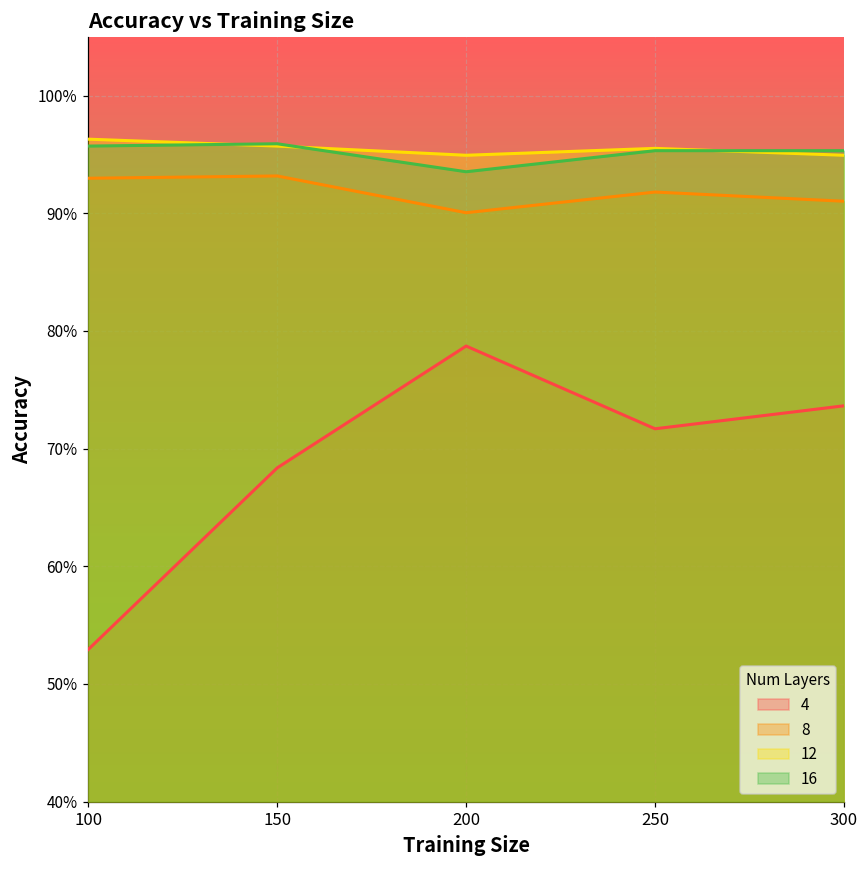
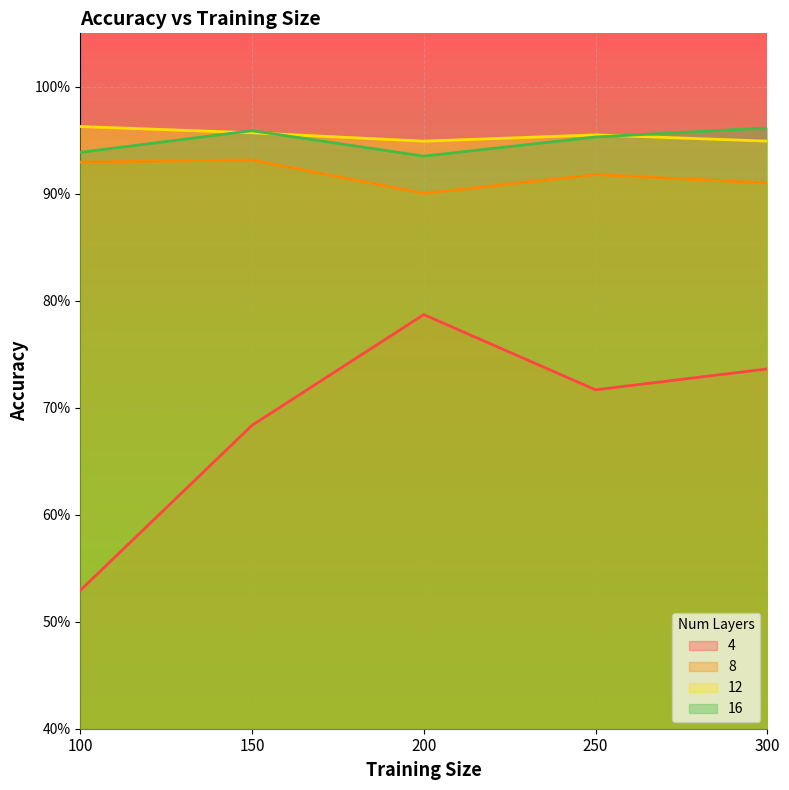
  {
    "16": {
-     "100": "95.7%",
+     "100": "93.9%",
      "200": "93.5%",
-     "300": "95.3%"
+     "300": "96.2%"
    }
  }
